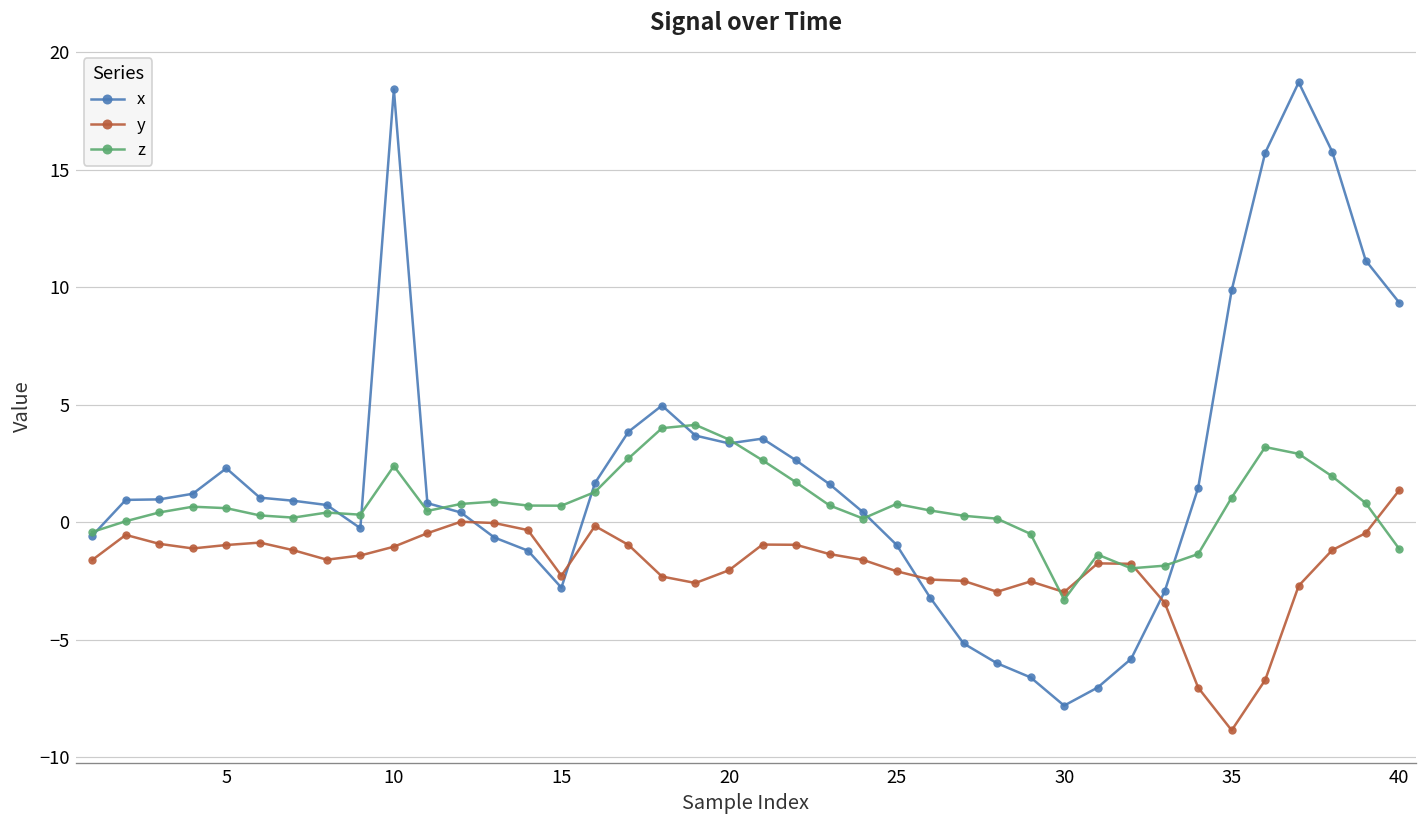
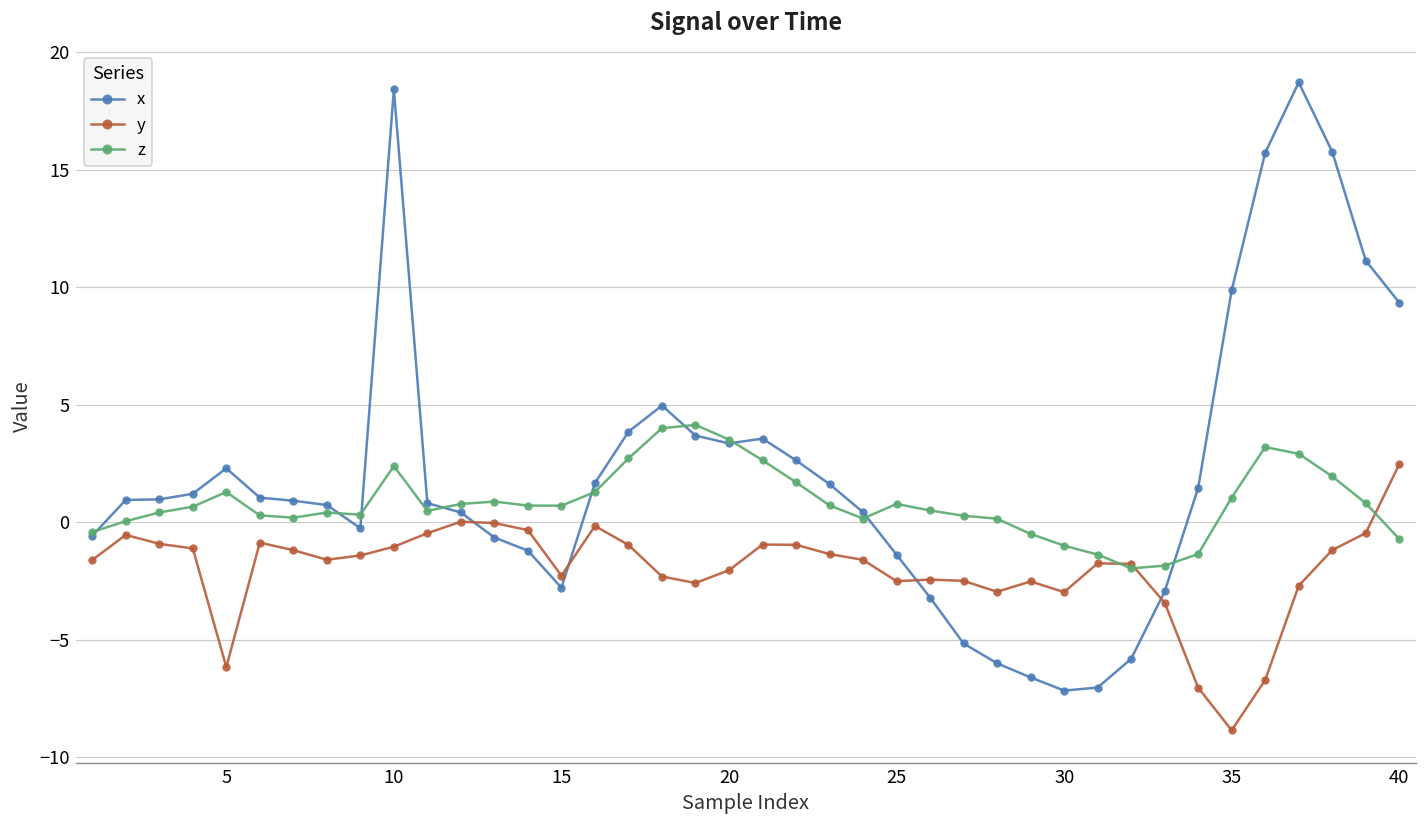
  {
    "x": {
      "5": 2.3,
      "10": 18.4,
      "15": -2.8,
      "20": 3.4,
-     "25": -1.0,
-     "30": -7.8,
+     "25": -1.4,
+     "30": -7.2,
      "35": 9.9,
      "40": 9.4
    },
    "y": {
-     "5": -1.0,
+     "5": -6.2,
      "10": -1.0,
      "15": -2.3,
      "20": -2.0,
-     "25": -2.1,
+     "25": -2.5,
      "30": -3.0,
      "35": -8.8,
-     "40": 1.4
+     "40": 2.5
    },
    "z": {
-     "5": 0.6,
+     "5": 1.3,
      "10": 2.4,
      "15": 0.7,
      "20": 3.5,
      "25": 0.8,
-     "30": -3.3,
+     "30": -1.0,
      "35": 1.1,
-     "40": -1.1
+     "40": -0.7
    }
  }
